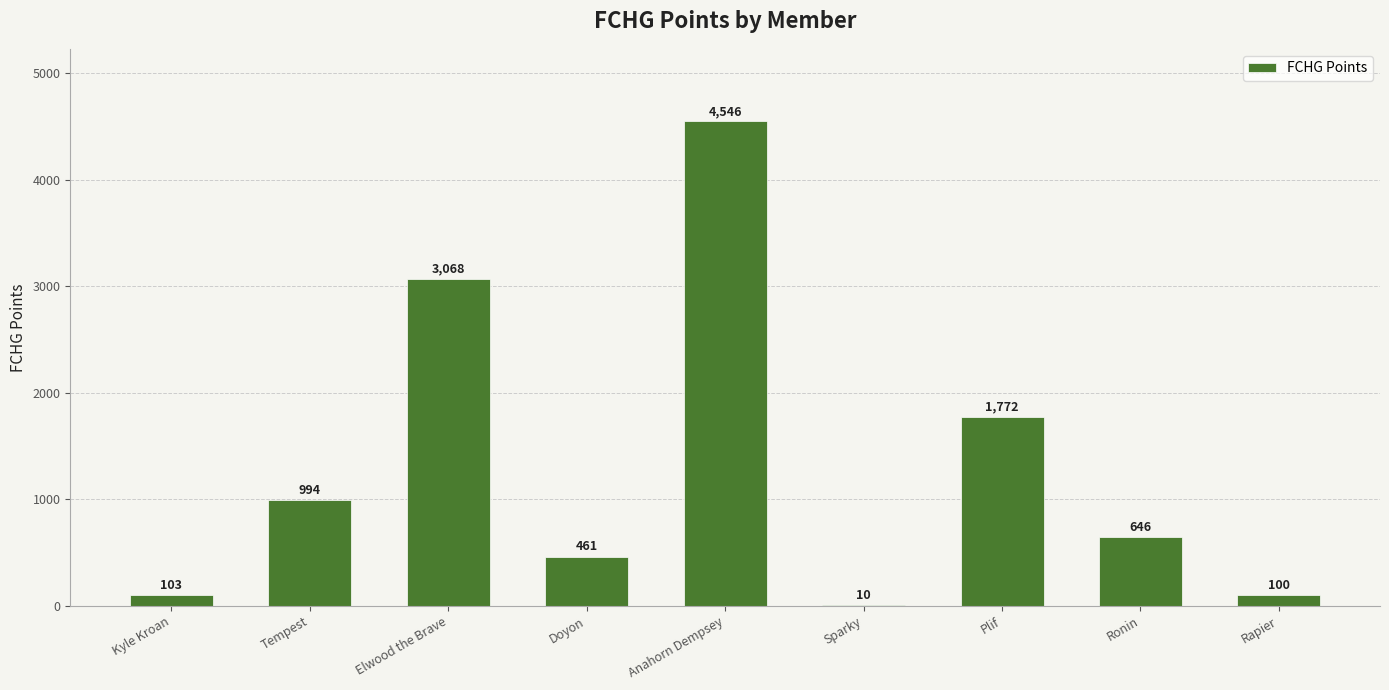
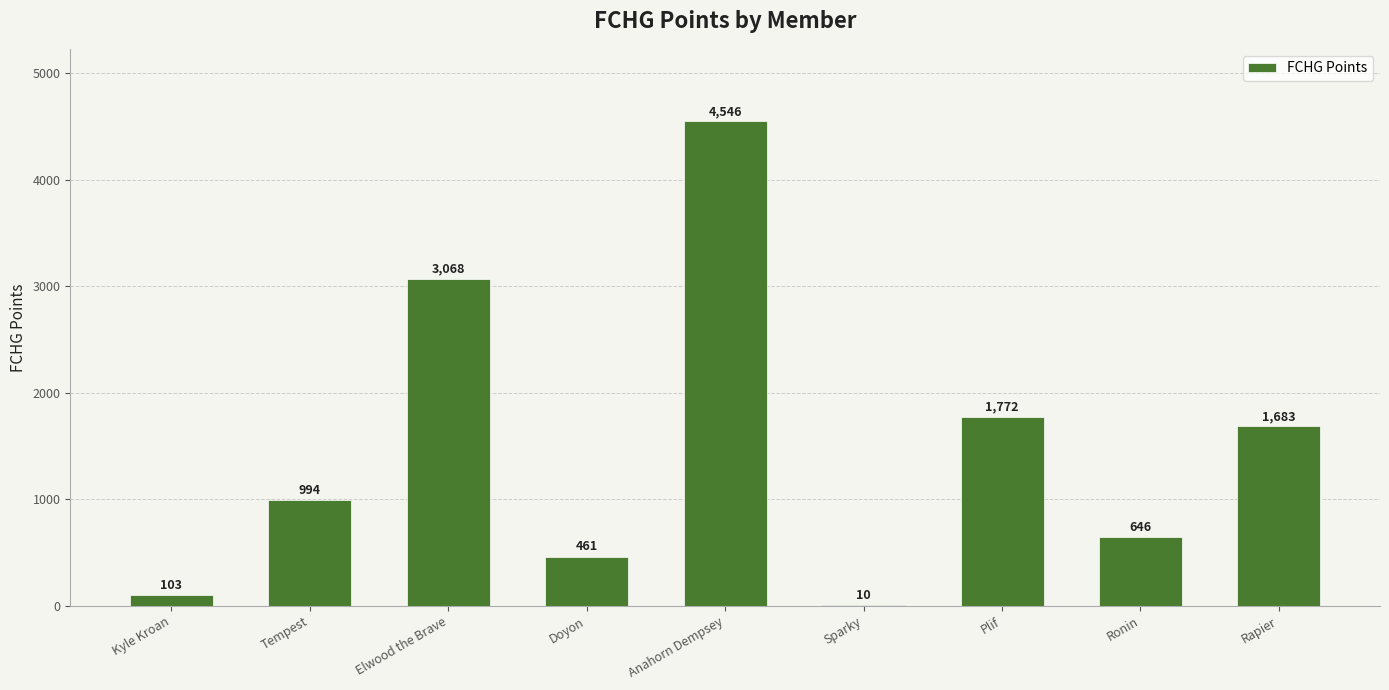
  {
    "Kyle Kroan": "103",
    "Tempest": "994",
    "Elwood the Brave": "3,068",
    "Doyon": "461",
    "Anahorn Dempsey": "4,546",
    "Sparky": "10",
    "Plif": "1,772",
    "Ronin": "646",
-   "Rapier": "100"
+   "Rapier": "1,683"
  }
